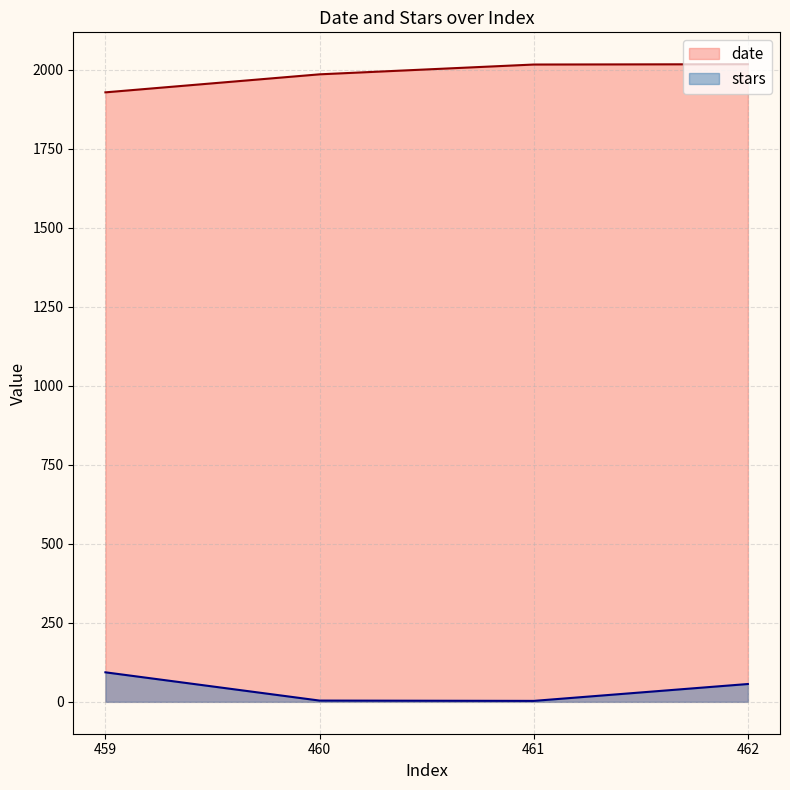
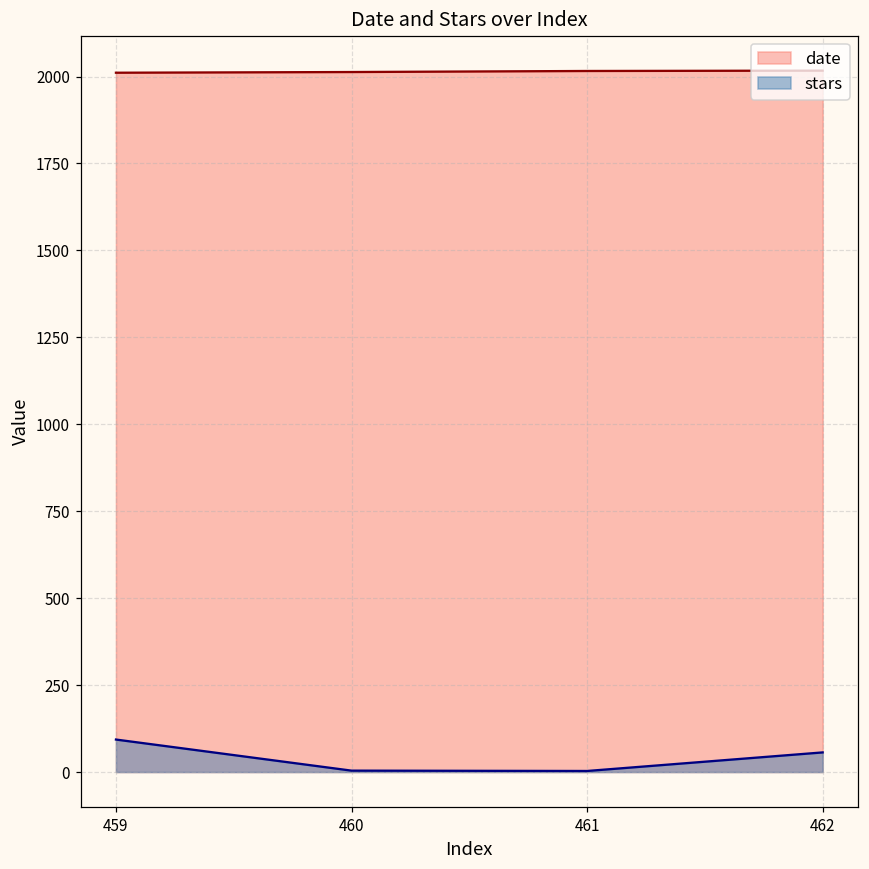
  {
    "date": {
-     "459": 1930,
-     "460": 1990,
+     "459": 2010,
+     "460": 2010,
      "461": 2020
    },
    "stars": {
      "459": 90,
      "460": 0,
      "461": 0,
      "462": 60
    }
  }
